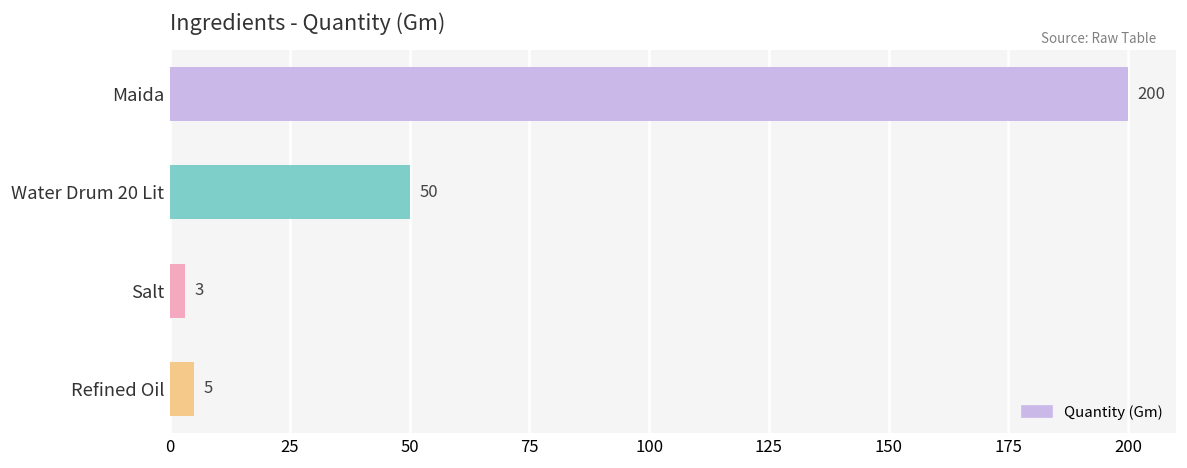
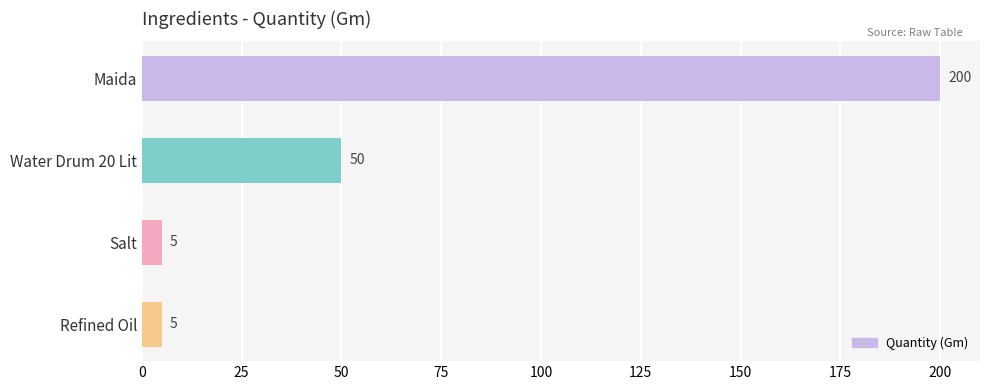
  {
    "Maida": 200,
    "Water Drum 20 Lit": 50,
-   "Salt": 3,
+   "Salt": 5,
    "Refined Oil": 5
  }
